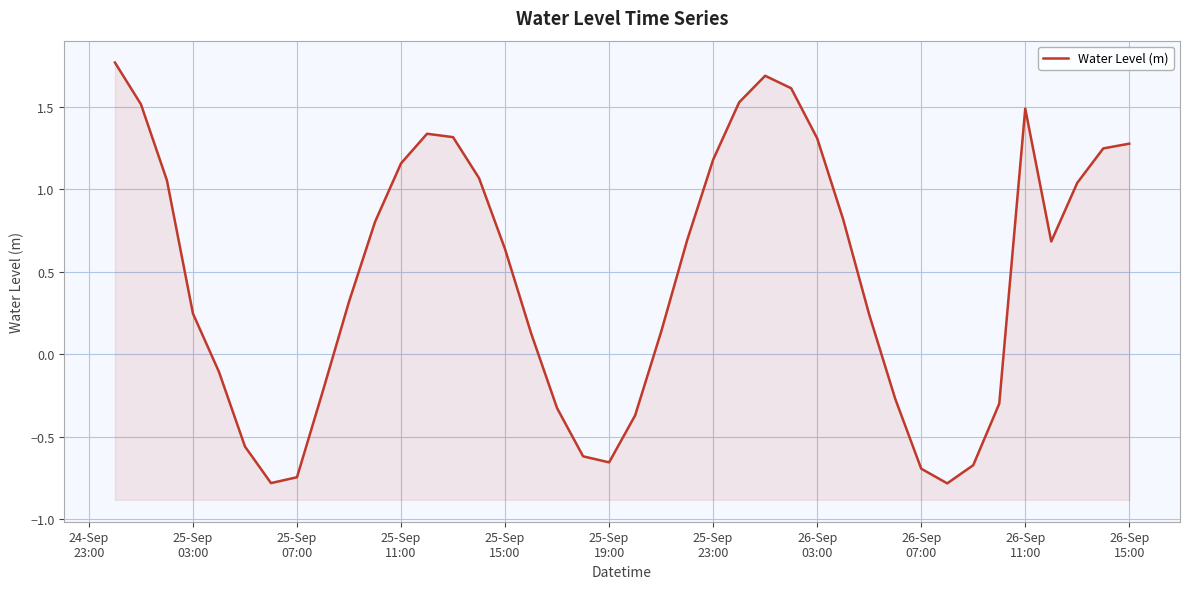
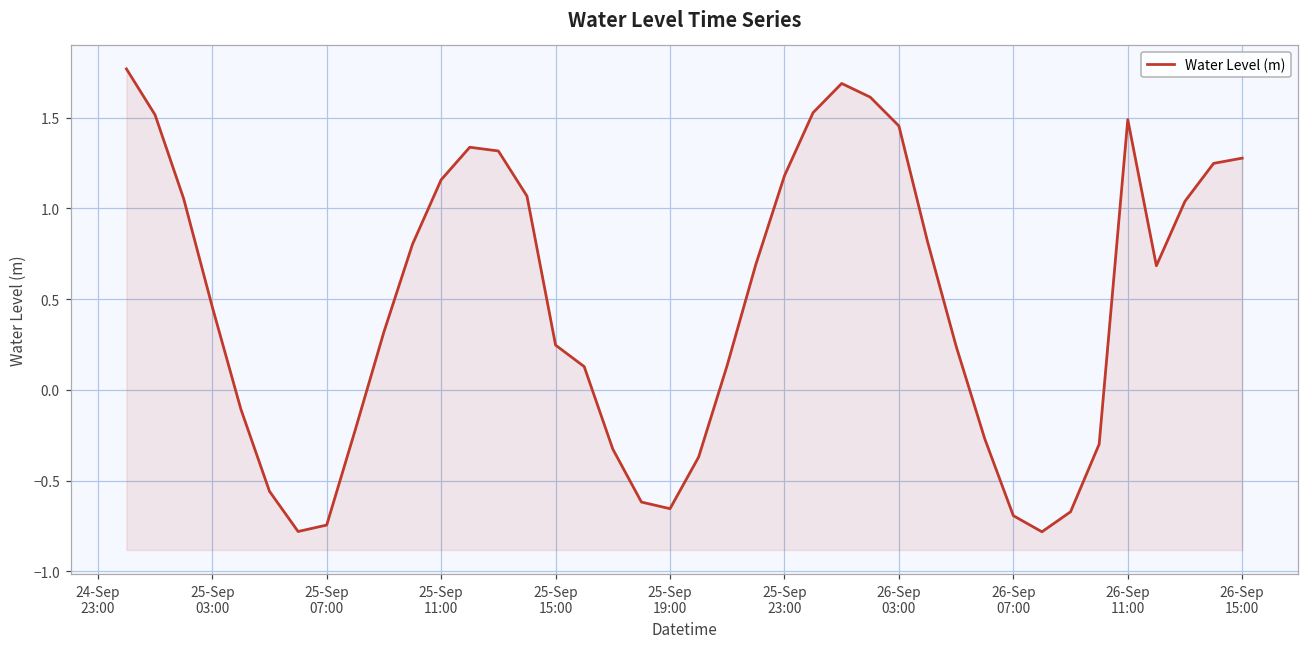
  {
-   "25-Sep 03:00": 0.25,
+   "25-Sep 03:00": 0.46,
    "25-Sep 07:00": -0.74,
    "25-Sep 11:00": 1.16,
-   "25-Sep 15:00": 0.64,
+   "25-Sep 15:00": 0.25,
    "25-Sep 19:00": -0.65,
    "25-Sep 23:00": 1.18,
-   "26-Sep 03:00": 1.31,
+   "26-Sep 03:00": 1.45,
    "26-Sep 07:00": -0.69,
    "26-Sep 11:00": 1.49,
    "26-Sep 15:00": 1.28
  }
